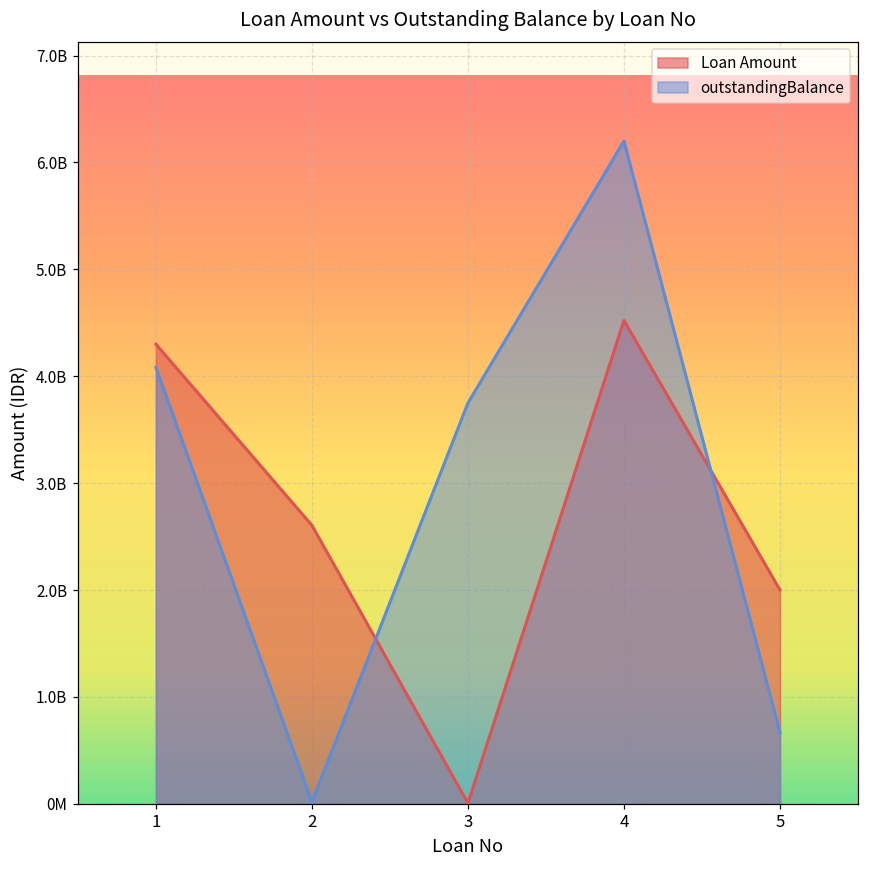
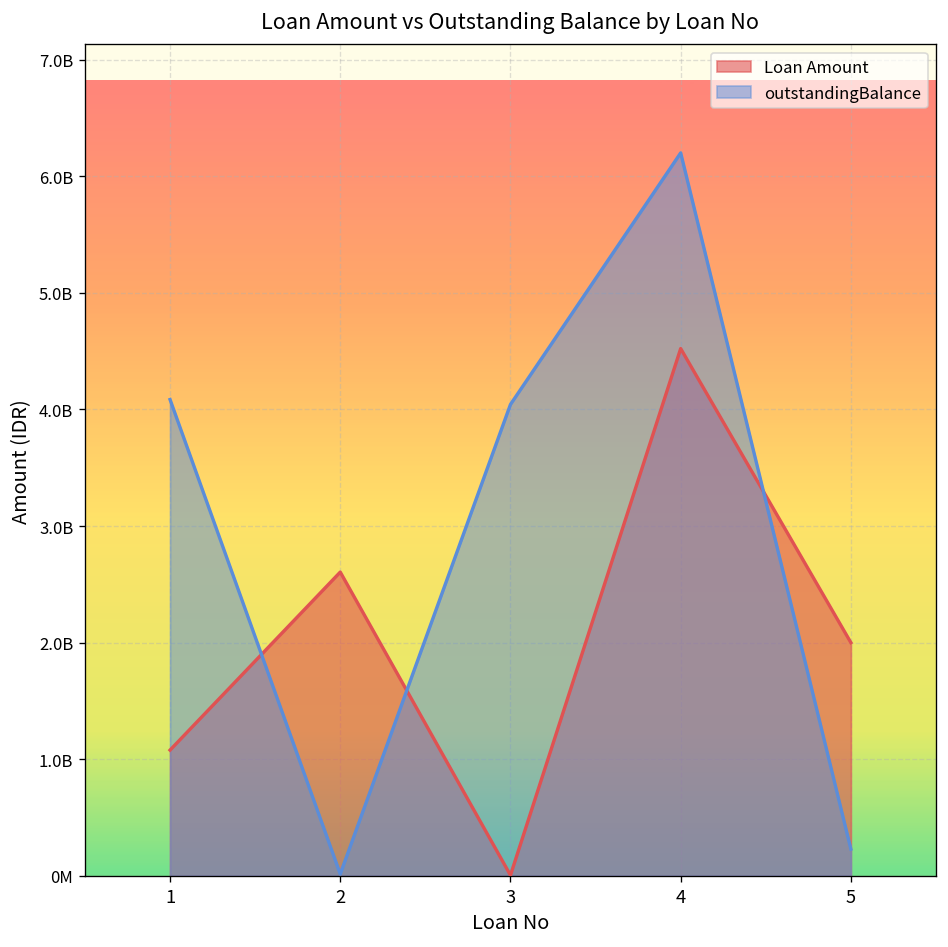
  {
    "Loan Amount": {
-     "1": 4300000000,
+     "1": 1100000000,
      "2": 2600000000,
      "3": 0,
      "4": 4500000000,
      "5": 2000000000
    },
    "outstandingBalance": {
      "1": 4100000000,
      "2": 0,
-     "3": 3700000000,
+     "3": 4000000000,
      "4": 6200000000,
-     "5": 700000000
+     "5": 200000000
    }
  }
